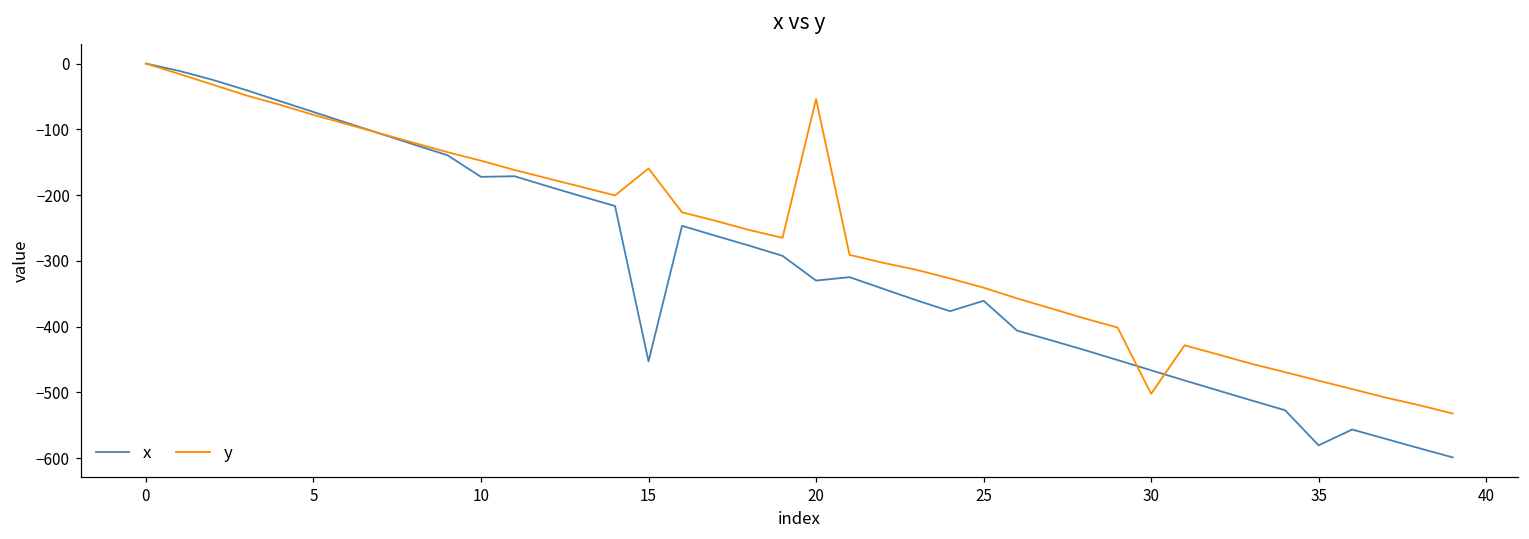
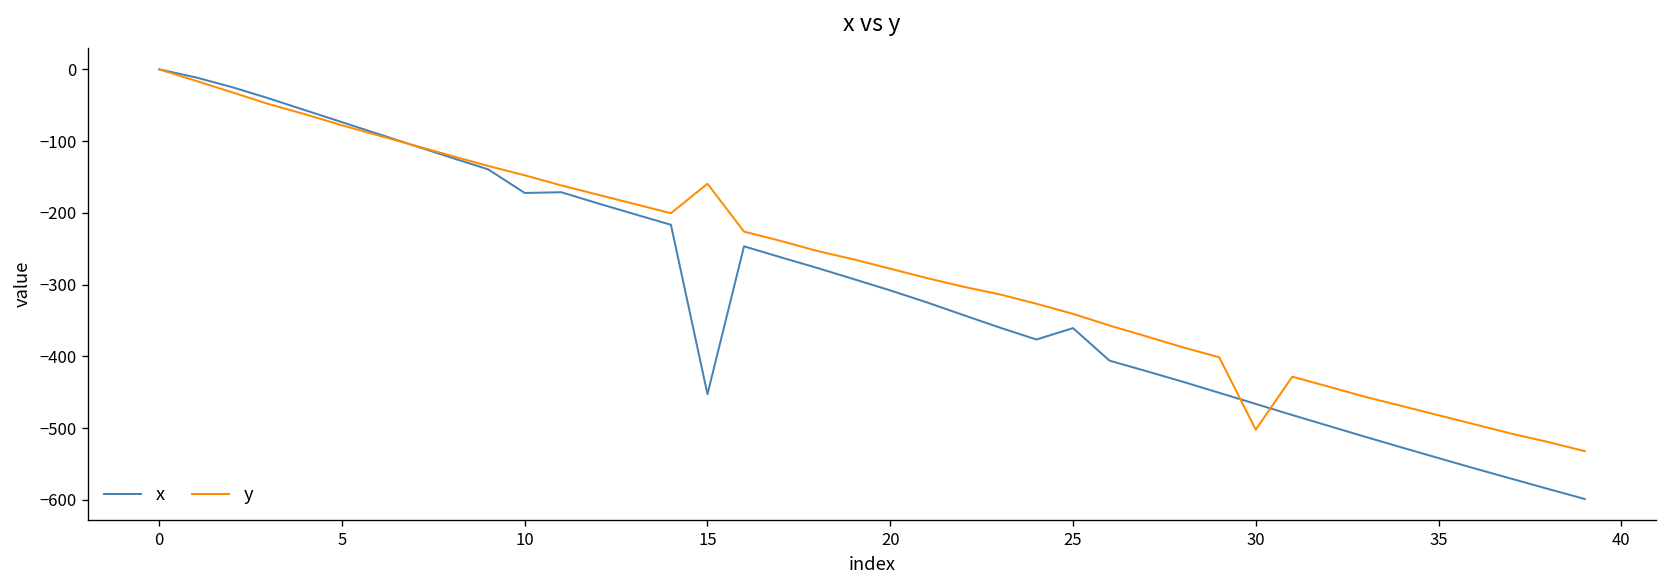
  {
    "x": {
      "5": -70,
      "10": -170,
      "15": -450,
-     "20": -330,
+     "20": -310,
      "25": -360,
      "30": -470,
-     "35": -580
+     "35": -540
    },
    "y": {
      "5": -80,
      "10": -150,
      "15": -160,
-     "20": -50,
+     "20": -280,
      "25": -340,
      "30": -500,
      "35": -480
    }
  }
